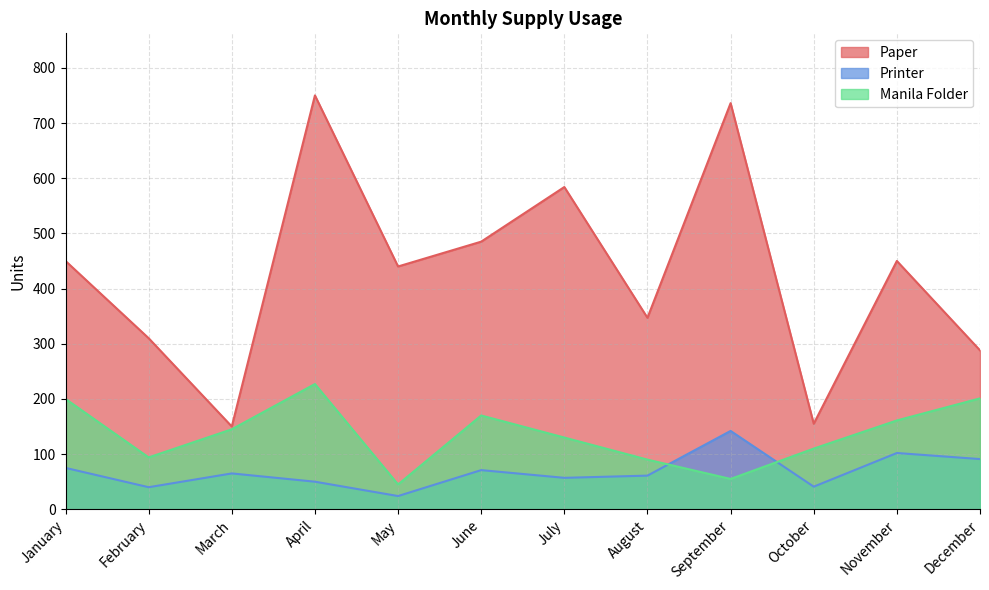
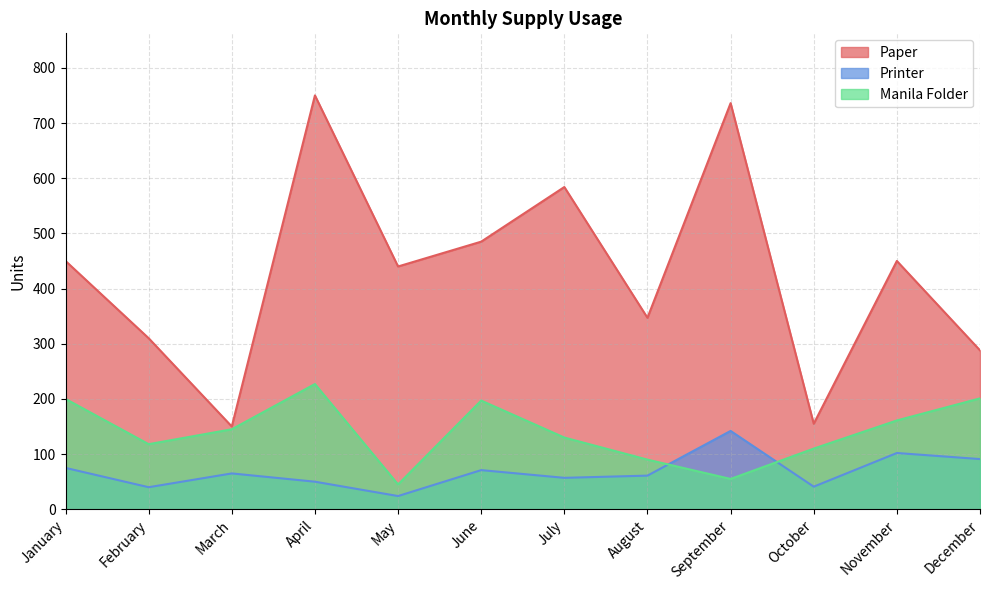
  {
    "Paper": {
      "January": 450,
      "February": 310,
      "March": 150,
      "April": 750,
      "May": 440,
      "June": 490,
      "July": 580,
      "August": 350,
      "September": 740,
      "October": 160,
      "November": 450,
      "December": 290
    },
    "Printer": {
      "January": 80,
      "February": 40,
      "March": 70,
      "April": 50,
      "May": 20,
      "June": 70,
      "July": 60,
      "August": 60,
      "September": 140,
      "October": 40,
      "November": 100,
      "December": 90
    },
    "Manila Folder": {
      "January": 200,
-     "February": 90,
+     "February": 120,
      "March": 150,
      "April": 230,
      "May": 50,
-     "June": 170,
+     "June": 200,
      "July": 130,
      "August": 90,
      "September": 60,
      "October": 110,
      "November": 160,
      "December": 200
    }
  }
